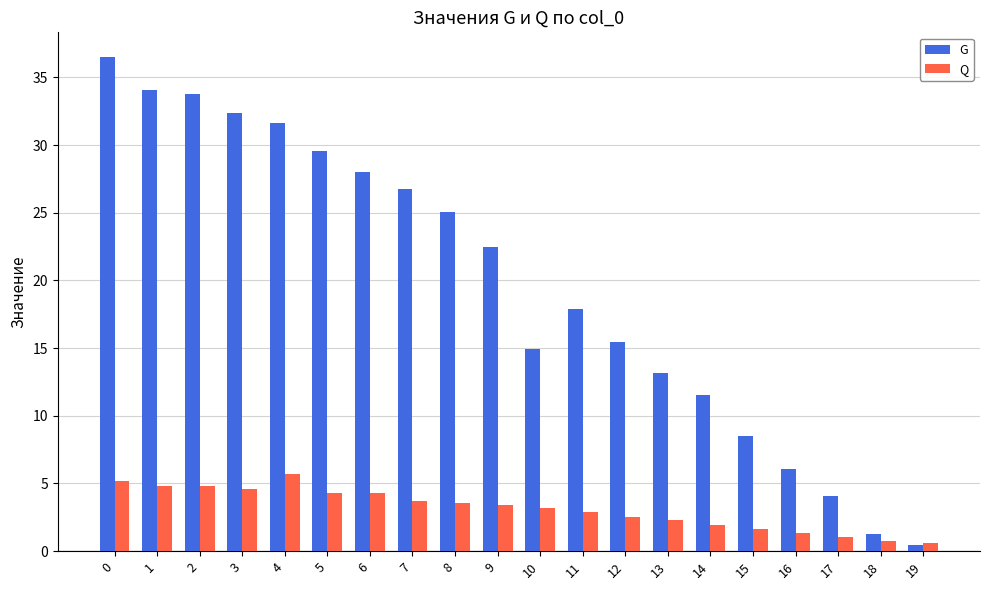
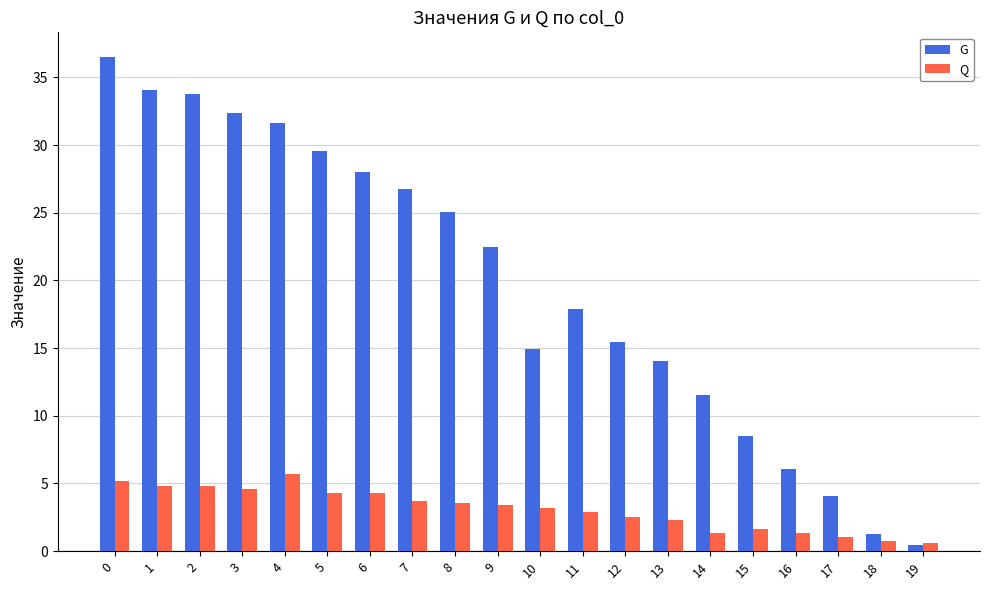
  {
    "G": {
      "0": 36.5,
      "1": 34.1,
      "2": 33.8,
      "3": 32.4,
      "4": 31.6,
      "5": 29.6,
      "6": 28.0,
      "7": 26.7,
      "8": 25.1,
      "9": 22.4,
      "10": 14.9,
      "11": 17.9,
      "12": 15.5,
-     "13": 13.1,
+     "13": 14.0,
      "14": 11.5,
      "15": 8.5,
      "16": 6.1,
      "17": 4.1,
      "18": 1.3,
      "19": 0.5
    },
    "Q": {
      "0": 5.2,
      "1": 4.8,
      "2": 4.8,
      "3": 4.6,
      "4": 5.7,
      "5": 4.3,
      "6": 4.3,
      "7": 3.7,
      "8": 3.5,
      "9": 3.4,
      "10": 3.2,
      "11": 2.9,
      "12": 2.6,
      "13": 2.3,
-     "14": 1.9,
+     "14": 1.3,
      "15": 1.6,
      "16": 1.3,
      "17": 1.0,
      "18": 0.8,
      "19": 0.6
    }
  }
